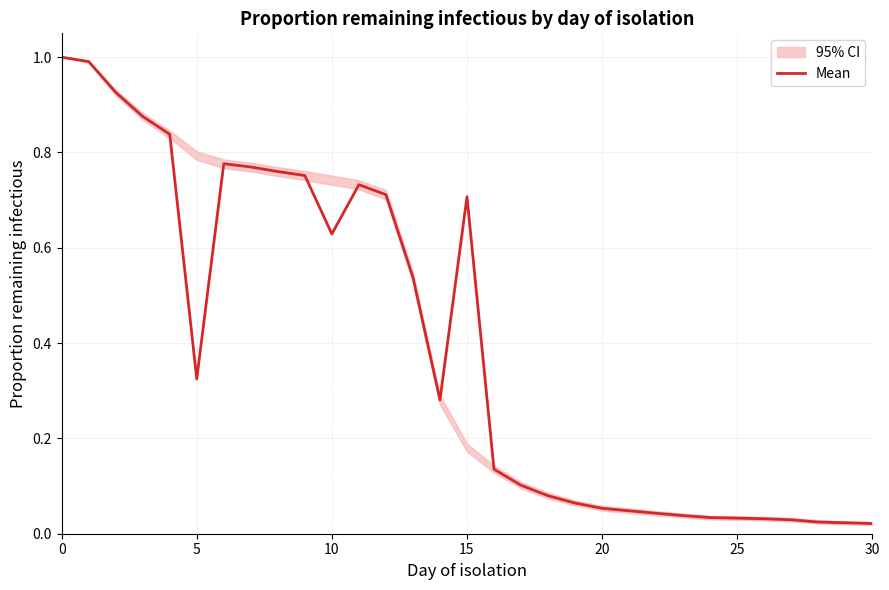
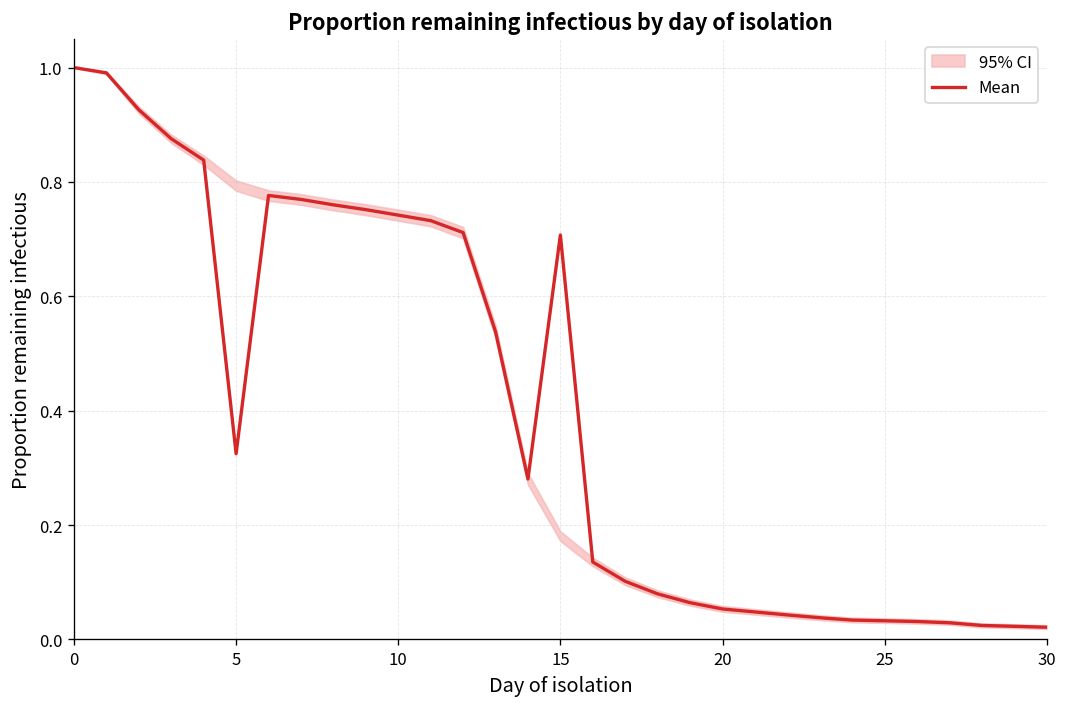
  {
    "Mean": {
      "5": 0.32,
-     "10": 0.63,
+     "10": 0.74,
      "15": 0.71
    }
  }
